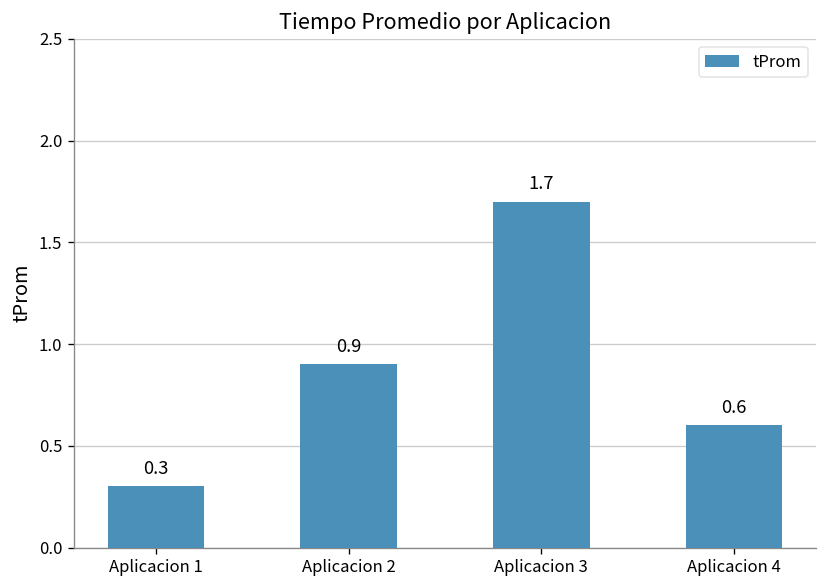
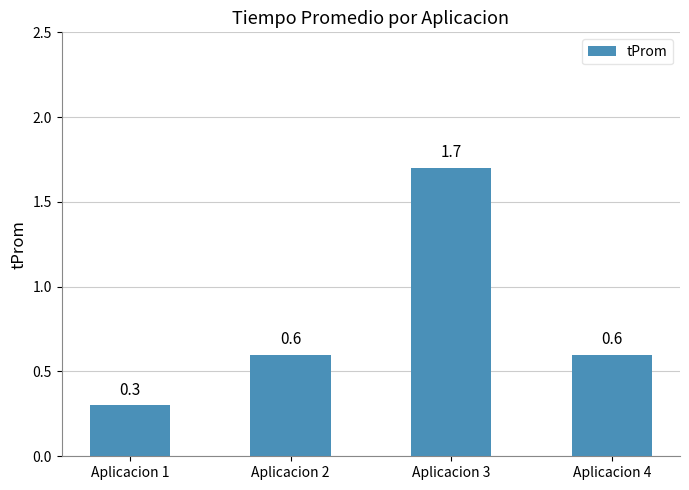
  {
    "Aplicacion 1": 0.3,
-   "Aplicacion 2": 0.9,
+   "Aplicacion 2": 0.6,
    "Aplicacion 3": 1.7,
    "Aplicacion 4": 0.6
  }
